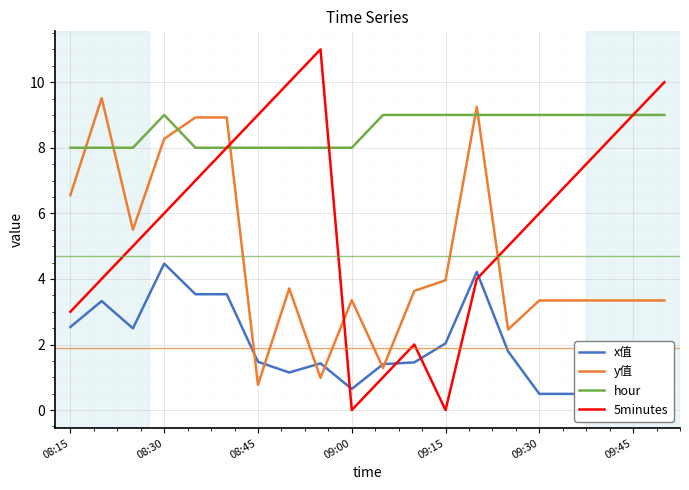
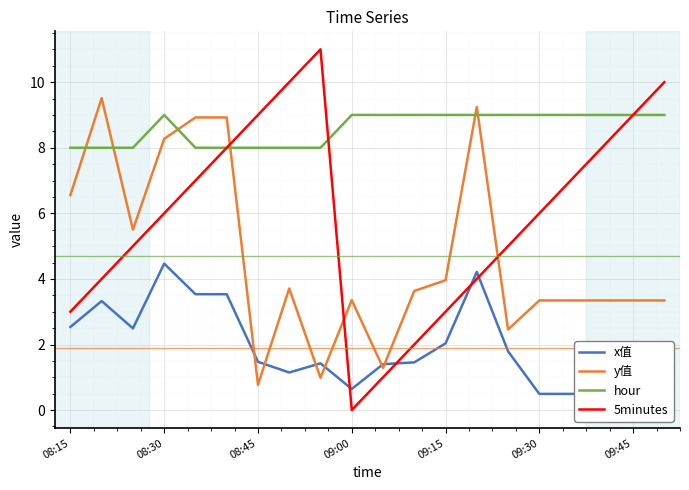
  {
    "x值": {
      "08:15": 2.5,
      "08:30": 4.5,
      "08:45": 1.5,
      "09:00": 0.6,
      "09:15": 2,
      "09:30": 0.5
    },
    "y值": {
      "08:15": 6.6,
      "08:30": 8.3,
      "08:45": 0.8,
      "09:00": 3.4,
      "09:15": 4,
      "09:30": 3.3,
      "09:45": 3.3
    },
    "hour": {
      "08:15": 8,
      "08:30": 9,
      "08:45": 8,
-     "09:00": 8,
+     "09:00": 9,
      "09:15": 9,
      "09:30": 9
    },
    "5minutes": {
      "08:15": 3,
      "08:30": 6,
      "08:45": 9,
      "09:00": 0,
-     "09:15": 0,
+     "09:15": 3,
      "09:30": 6
    }
  }
